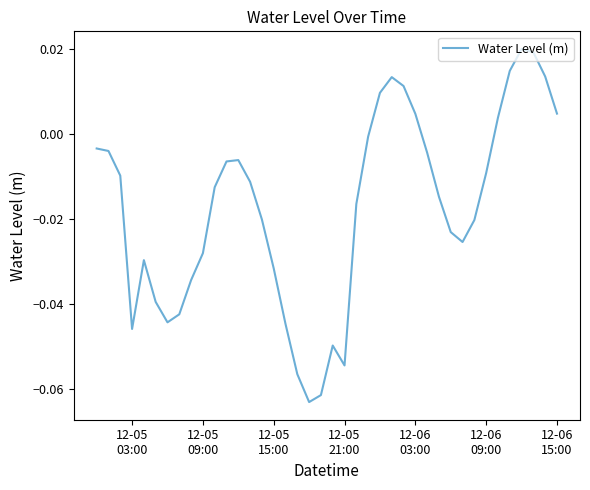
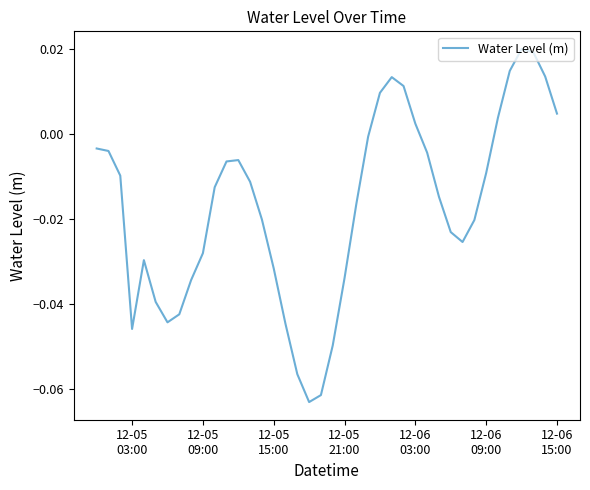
  {
    "12-05 03:00": -0.046,
    "12-05 09:00": -0.028,
    "12-05 15:00": -0.032,
-   "12-05 21:00": -0.054,
-   "12-06 03:00": 0.005,
+   "12-05 21:00": -0.034,
+   "12-06 03:00": 0.002,
    "12-06 09:00": -0.009,
    "12-06 15:00": 0.005
  }
